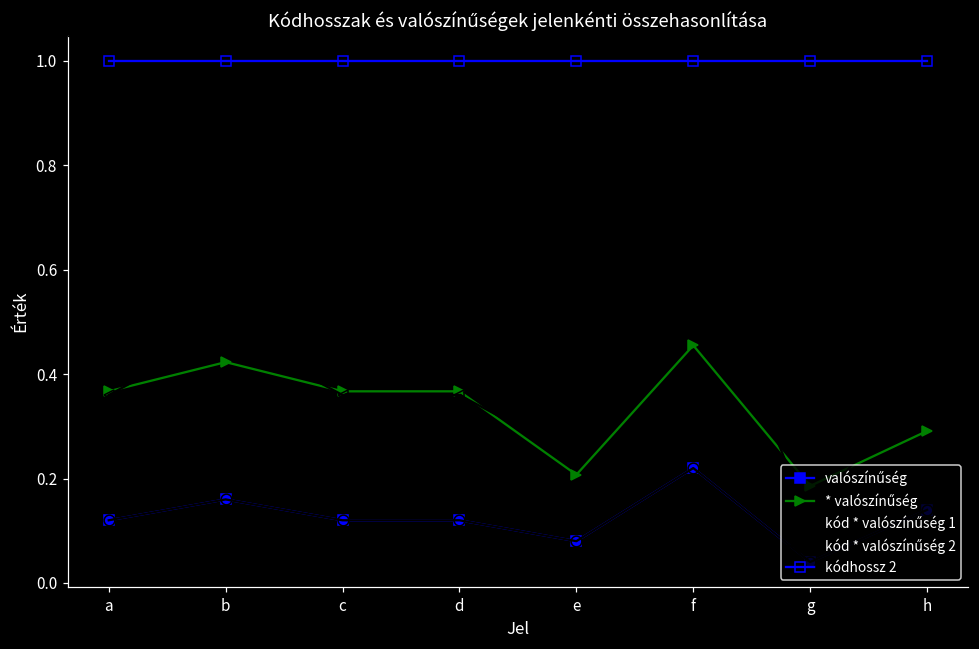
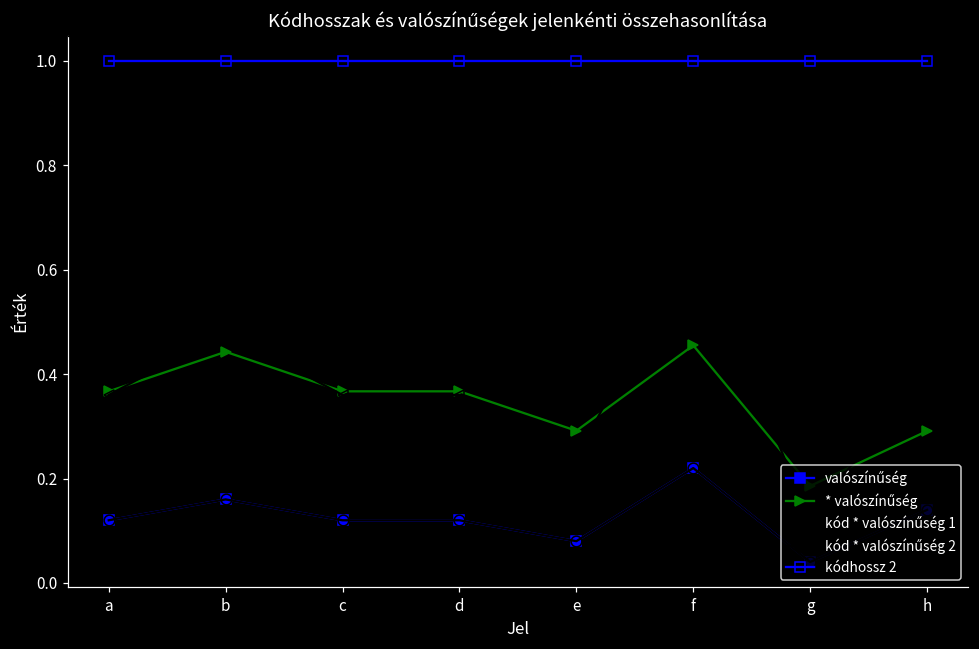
  {
    "* valószínűség": {
      "a": 0.37,
-     "b": 0.42,
+     "b": 0.44,
      "c": 0.37,
      "d": 0.37,
-     "e": 0.21,
+     "e": 0.29,
      "f": 0.46,
      "h": 0.29
    },
    "kódhossz 2": {
      "a": 1.00,
      "b": 1.00,
      "c": 1.00,
      "d": 1.00,
      "e": 1.00,
      "f": 1.00,
      "g": 1.00,
      "h": 1.00
    }
  }
